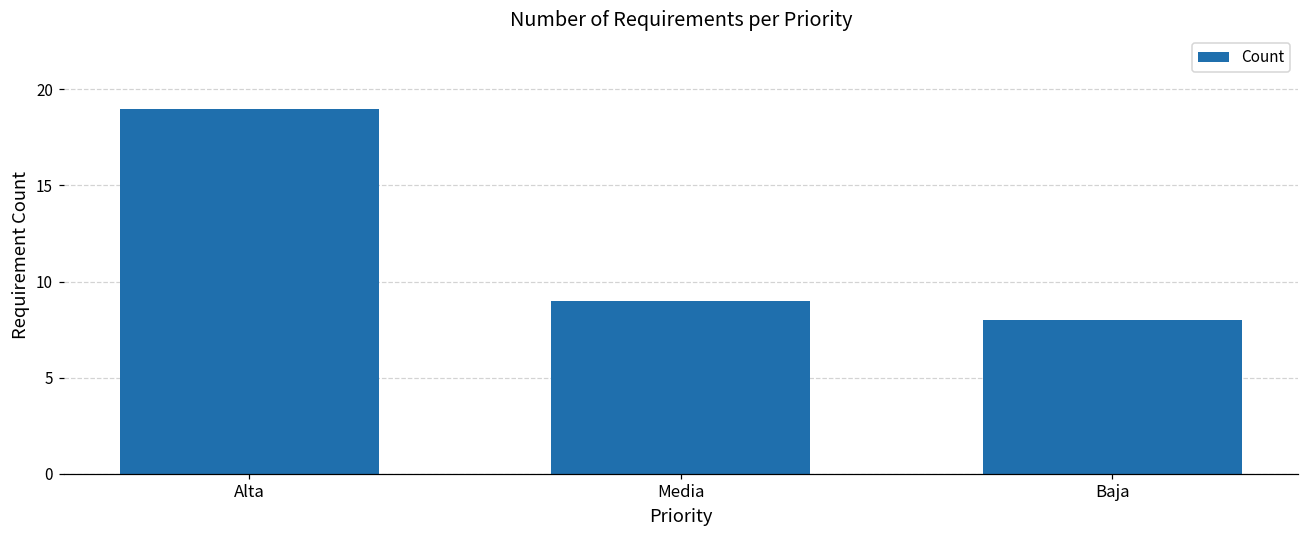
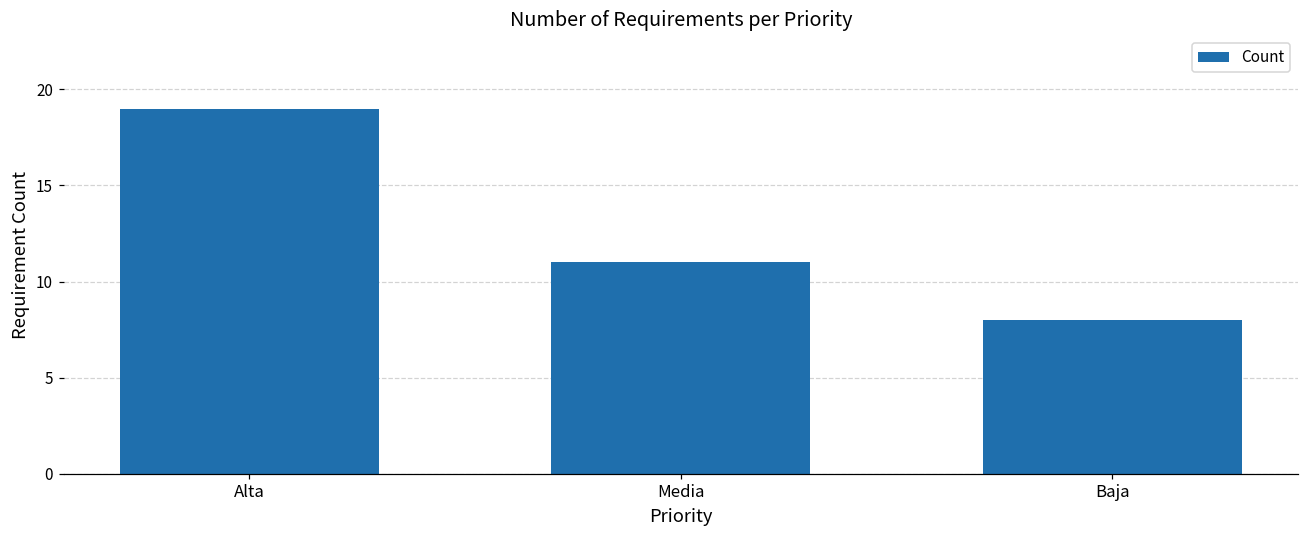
  {
    "Alta": 19,
-   "Media": 9,
+   "Media": 11,
    "Baja": 8
  }
